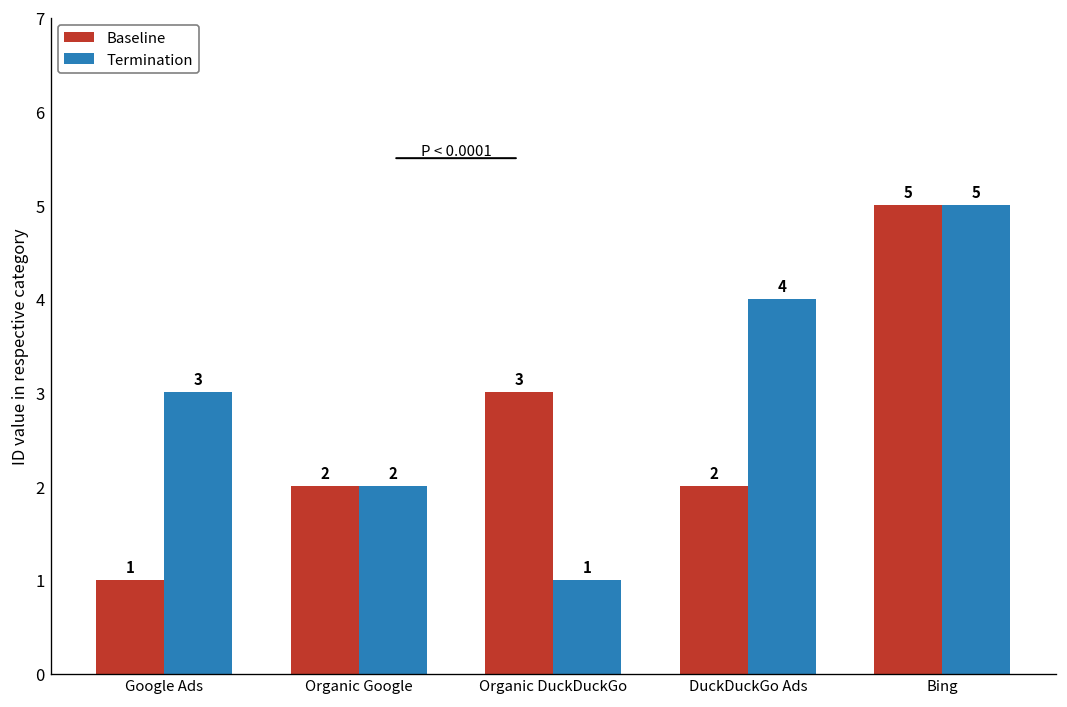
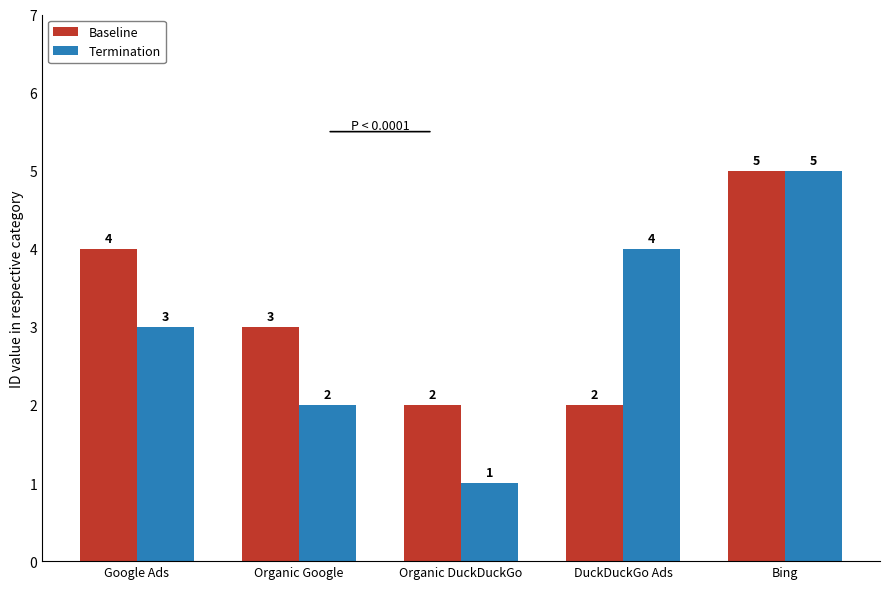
  {
    "Baseline": {
-     "Google Ads": 1,
-     "Organic Google": 2,
-     "Organic DuckDuckGo": 3,
+     "Google Ads": 4,
+     "Organic Google": 3,
+     "Organic DuckDuckGo": 2,
      "DuckDuckGo Ads": 2,
      "Bing": 5
    },
    "Termination": {
      "Google Ads": 3,
      "Organic Google": 2,
      "Organic DuckDuckGo": 1,
      "DuckDuckGo Ads": 4,
      "Bing": 5
    }
  }
